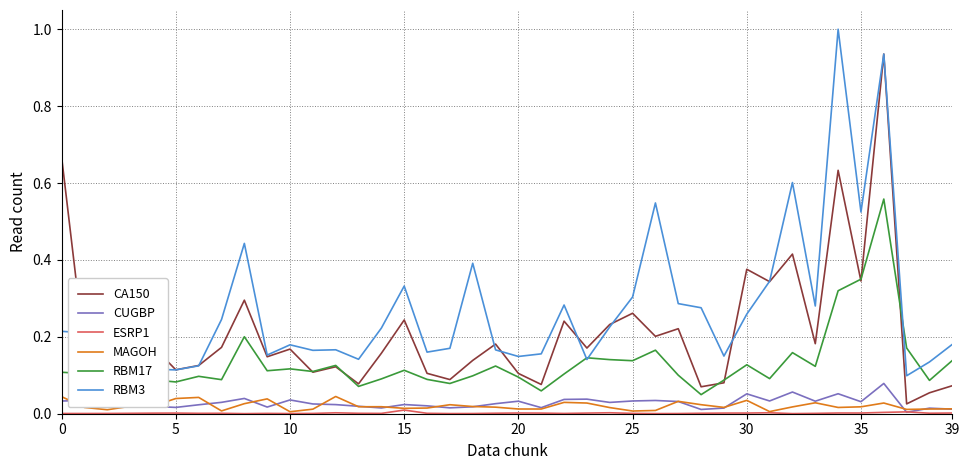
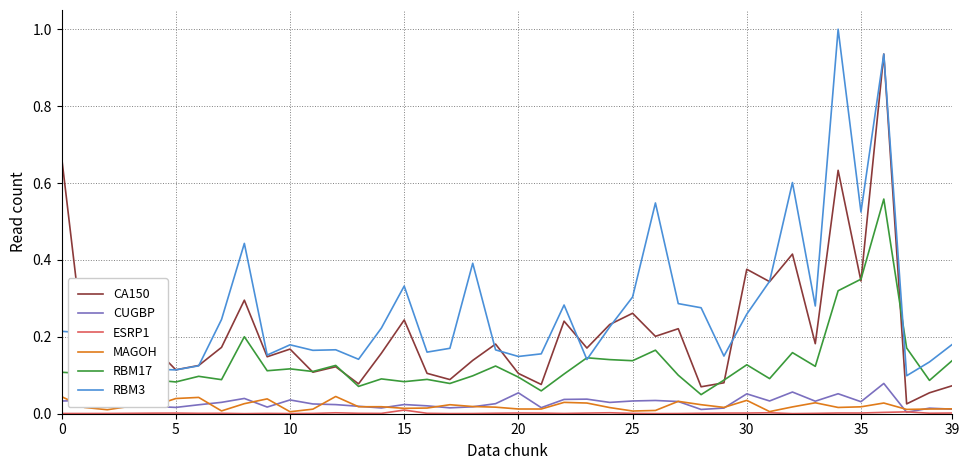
  {
    "CA150": {
      "0": 0.67,
      "10": 0.17,
      "15": 0.24,
      "20": 0.10,
      "25": 0.26,
      "30": 0.38,
      "39": 0.07
    },
    "CUGBP": {
      "0": 0.03,
      "5": 0.02,
      "10": 0.04,
      "15": 0.02,
-     "20": 0.03,
+     "20": 0.05,
      "25": 0.03,
      "30": 0.05,
      "35": 0.03
    },
    "ESRP1": {
      "0": 0.00,
      "5": 0.00,
      "20": 0.00,
      "30": 0.00,
      "35": 0.00,
      "39": 0.00
    },
    "MAGOH": {
      "0": 0.04,
      "5": 0.04,
      "20": 0.01,
      "30": 0.03,
      "35": 0.02
    },
    "RBM17": {
      "0": 0.11,
      "5": 0.08,
      "10": 0.12,
-     "15": 0.11,
+     "15": 0.08,
      "20": 0.10,
      "25": 0.14,
      "30": 0.13,
      "39": 0.14
    },
    "RBM3": {
      "0": 0.21,
      "10": 0.18,
      "15": 0.33,
      "20": 0.15,
      "25": 0.30,
      "30": 0.26,
      "35": 0.52,
      "39": 0.18
    }
  }
